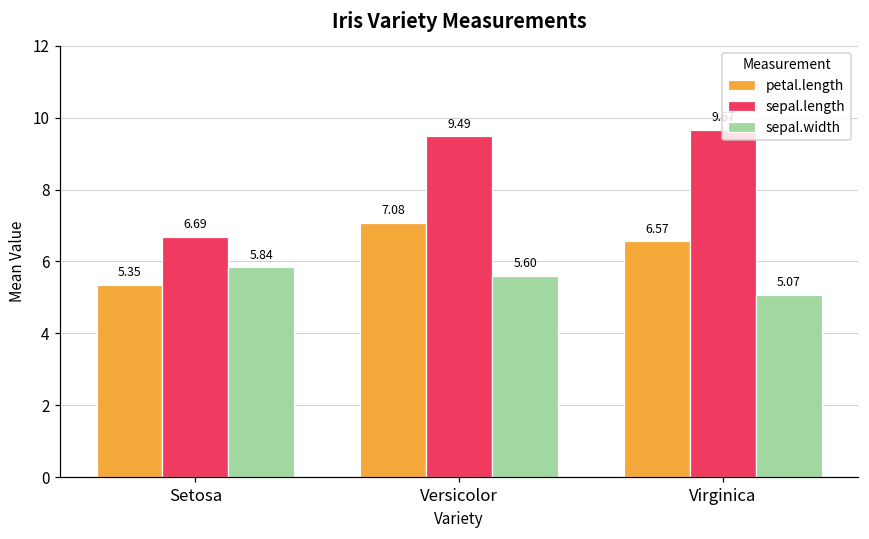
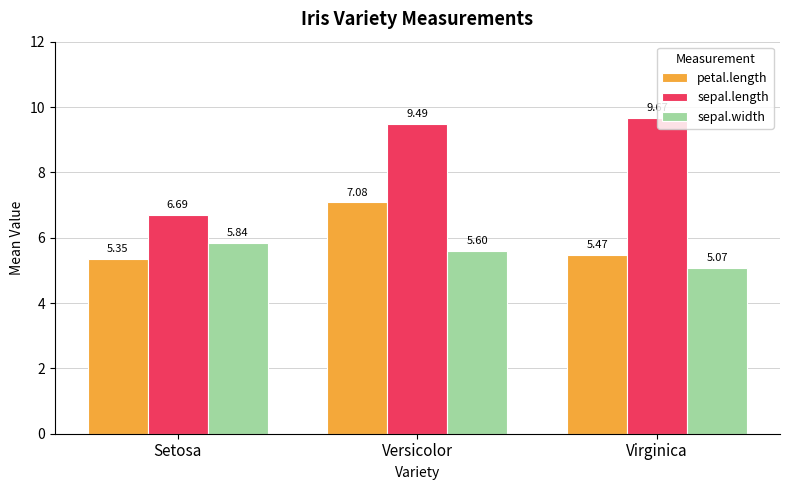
  {
    "petal.length": {
      "Setosa": 5.35,
      "Versicolor": 7.08,
-     "Virginica": 6.57
+     "Virginica": 5.47
    },
    "sepal.length": {
      "Setosa": 6.69,
      "Versicolor": 9.49
    },
    "sepal.width": {
      "Setosa": 5.84,
      "Versicolor": 5.60,
      "Virginica": 5.07
    }
  }
